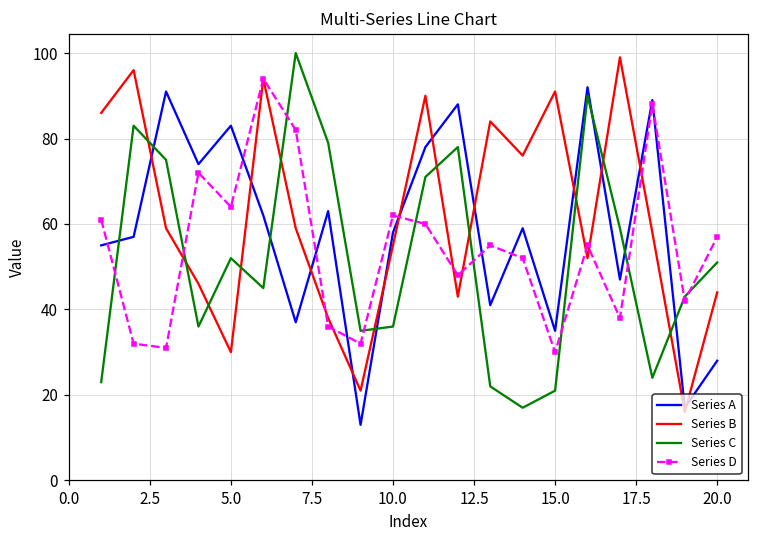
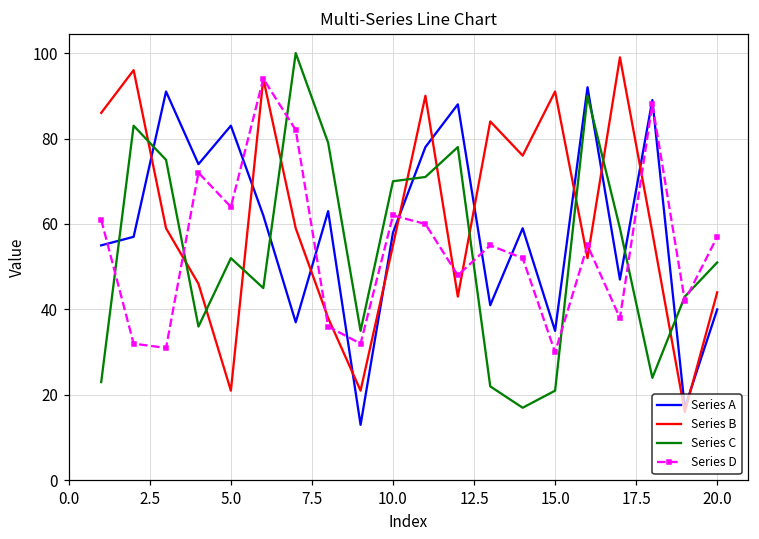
  {
    "Series A": {
      "5.0": 83,
      "10.0": 58,
      "15.0": 35,
-     "20.0": 28
+     "20.0": 40
    },
    "Series B": {
-     "5.0": 30,
+     "5.0": 21,
      "10.0": 55,
      "15.0": 91,
      "20.0": 44
    },
    "Series C": {
      "5.0": 52,
-     "10.0": 36,
+     "10.0": 70,
      "15.0": 21,
      "20.0": 51
    },
    "Series D": {
      "5.0": 64,
      "10.0": 62,
      "15.0": 30,
      "20.0": 57
    }
  }
